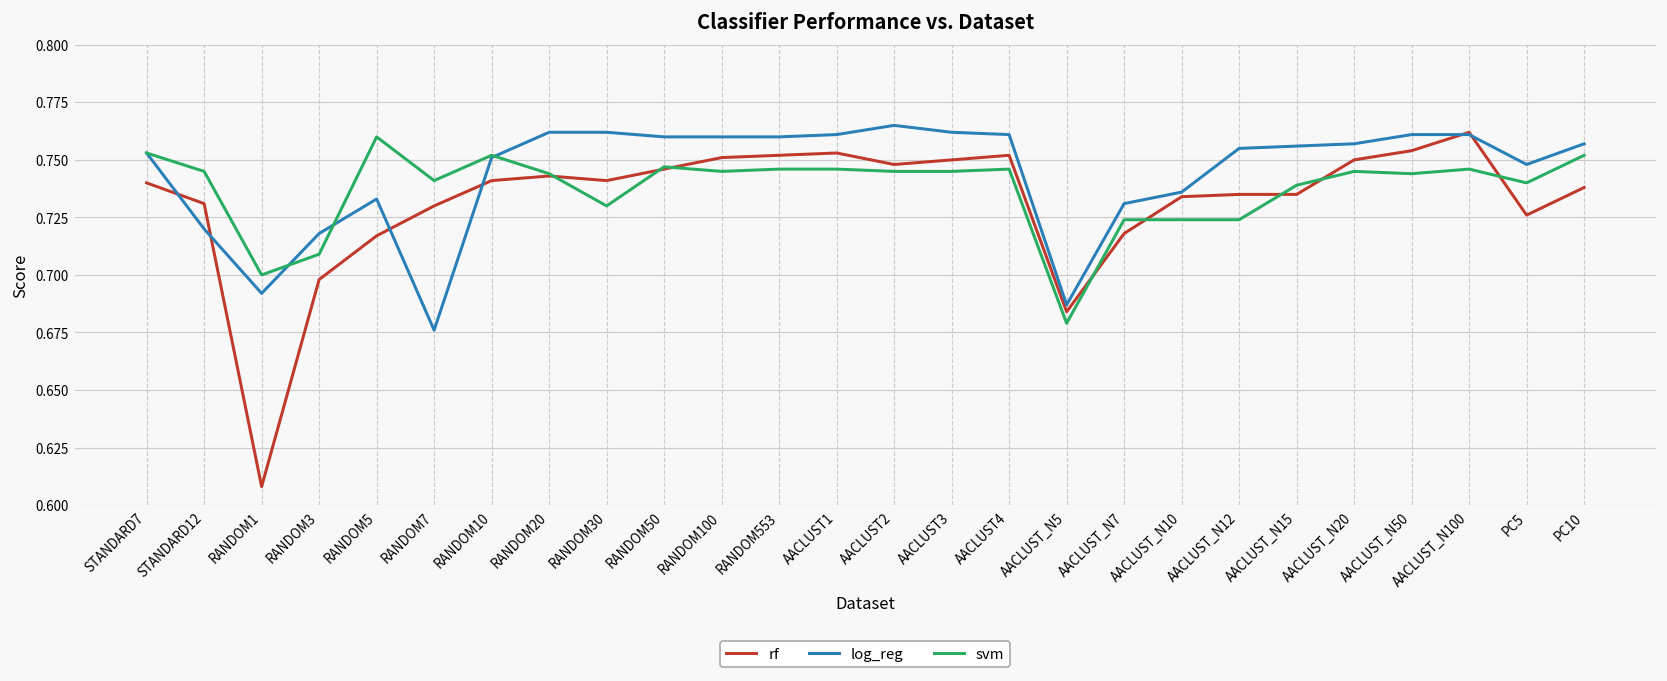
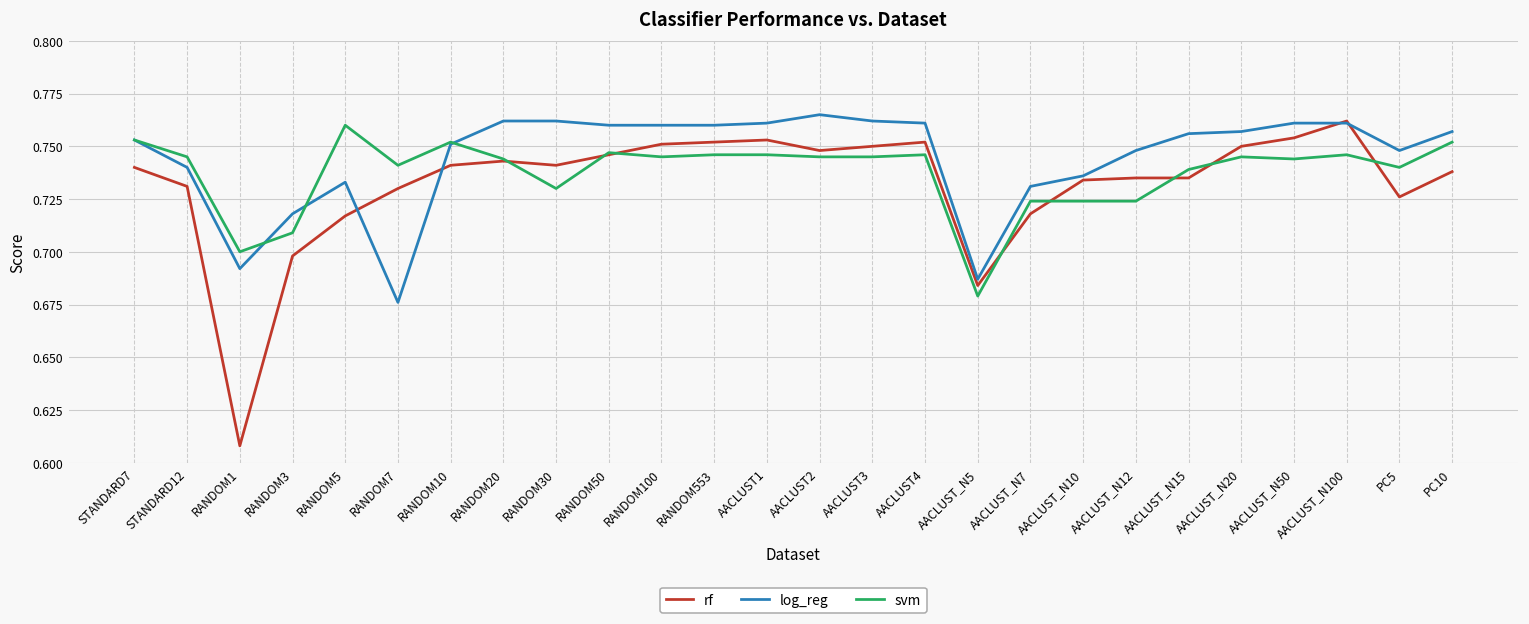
  {
    "rf": {
      "STANDARD7": 0.740,
      "STANDARD12": 0.731,
      "RANDOM1": 0.608,
      "RANDOM3": 0.698,
      "RANDOM5": 0.717,
      "RANDOM7": 0.730,
      "RANDOM10": 0.741,
      "RANDOM30": 0.741,
      "RANDOM100": 0.751,
      "RANDOM553": 0.752,
      "AACLUST1": 0.753,
      "AACLUST2": 0.748,
      "AACLUST3": 0.750,
      "AACLUST4": 0.752,
      "AACLUST_N5": 0.684,
      "AACLUST_N7": 0.718,
      "AACLUST_N10": 0.734,
      "AACLUST_N12": 0.735,
      "AACLUST_N15": 0.735,
      "AACLUST_N20": 0.750,
      "AACLUST_N50": 0.754,
      "PC5": 0.726,
      "PC10": 0.738
    },
    "log_reg": {
-     "STANDARD12": 0.72,
+     "STANDARD12": 0.74,
      "RANDOM1": 0.692,
      "RANDOM3": 0.718,
      "RANDOM5": 0.733,
      "RANDOM7": 0.676,
      "RANDOM20": 0.762,
      "RANDOM30": 0.762,
      "RANDOM50": 0.760,
      "RANDOM100": 0.760,
      "RANDOM553": 0.760,
      "AACLUST1": 0.761,
      "AACLUST2": 0.765,
      "AACLUST3": 0.762,
      "AACLUST4": 0.761,
      "AACLUST_N5": 0.687,
      "AACLUST_N7": 0.731,
      "AACLUST_N10": 0.736,
-     "AACLUST_N12": 0.755,
+     "AACLUST_N12": 0.748,
      "AACLUST_N15": 0.756,
      "AACLUST_N20": 0.757,
      "AACLUST_N50": 0.761,
      "PC5": 0.748,
      "PC10": 0.757
    },
    "svm": {
      "STANDARD12": 0.745,
      "RANDOM1": 0.700,
      "RANDOM3": 0.709,
      "RANDOM5": 0.760,
      "RANDOM7": 0.741,
      "RANDOM30": 0.730,
      "RANDOM100": 0.745,
      "RANDOM553": 0.746,
      "AACLUST1": 0.746,
      "AACLUST2": 0.745,
      "AACLUST3": 0.745,
      "AACLUST4": 0.746,
      "AACLUST_N5": 0.679,
      "AACLUST_N7": 0.724,
      "AACLUST_N10": 0.724,
      "AACLUST_N12": 0.724,
      "AACLUST_N15": 0.739,
      "AACLUST_N20": 0.745,
      "AACLUST_N50": 0.744,
      "AACLUST_N100": 0.746,
      "PC5": 0.740,
      "PC10": 0.752
    }
  }
